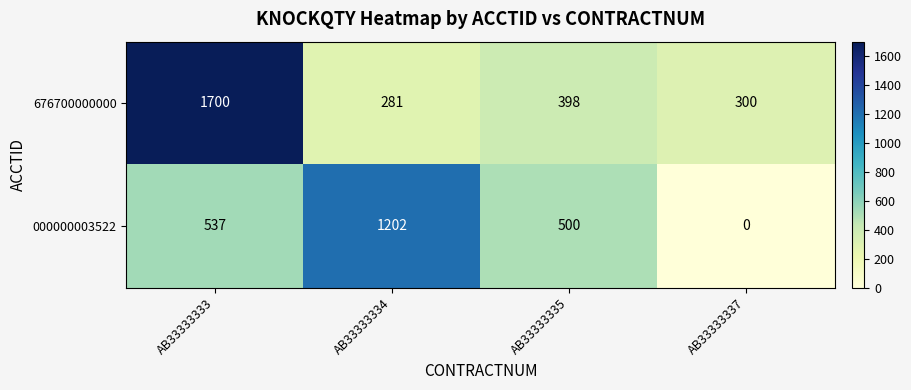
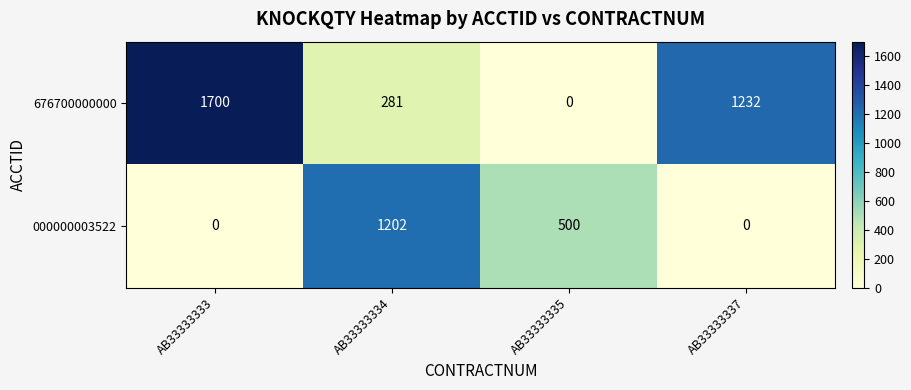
  {
    "676700000000": {
      "AB33333333": 1700,
      "AB33333334": 281,
-     "AB33333335": 398,
-     "AB33333337": 300
+     "AB33333335": 0,
+     "AB33333337": 1232
    },
    "000000003522": {
-     "AB33333333": 537,
+     "AB33333333": 0,
      "AB33333334": 1202,
      "AB33333335": 500,
      "AB33333337": 0
    }
  }
